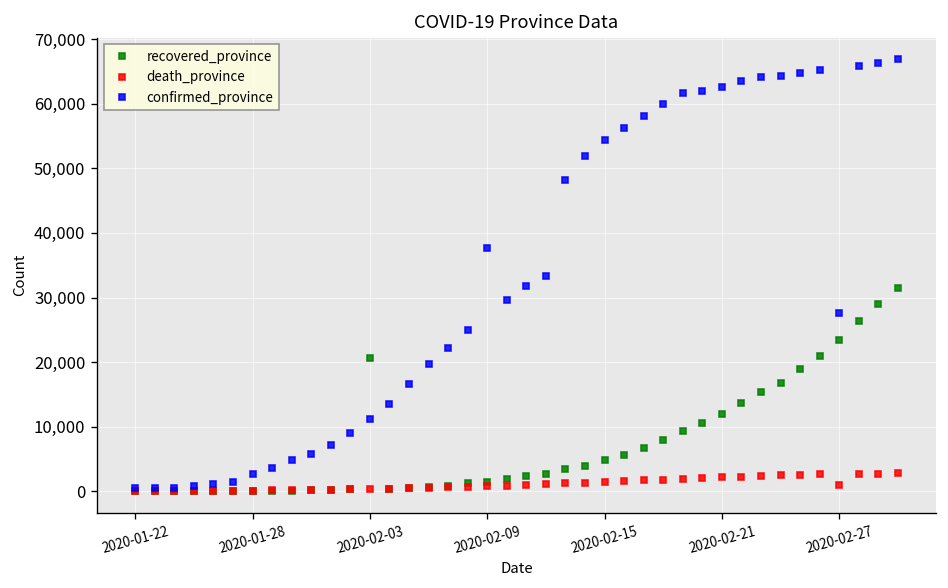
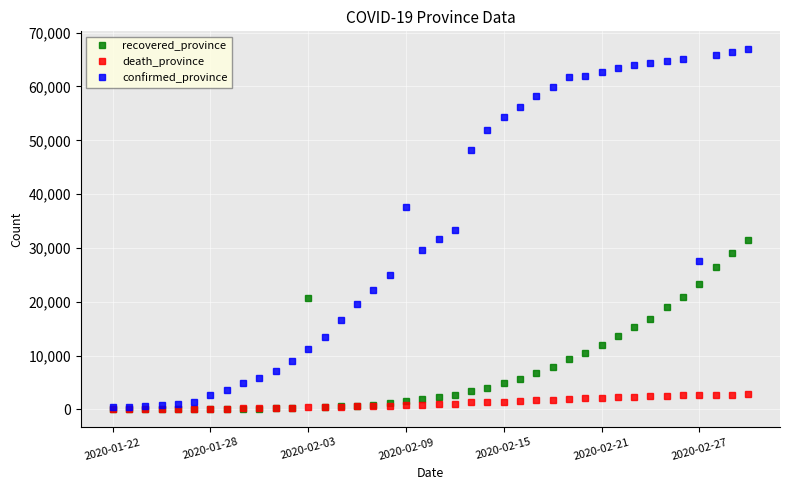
  {
    "recovered_province": {
      "2020-02-03": "21,000",
      "2020-02-09": "1,000",
      "2020-02-15": "5,000",
      "2020-02-21": "12,000",
      "2020-02-27": "23,000"
    },
    "death_province": {
      "2020-02-03": "0",
      "2020-02-09": "1,000",
      "2020-02-15": "1,000",
      "2020-02-21": "2,000",
-     "2020-02-27": "1,000"
+     "2020-02-27": "3,000"
    },
    "confirmed_province": {
      "2020-01-28": "3,000",
      "2020-02-03": "11,000",
      "2020-02-09": "38,000",
      "2020-02-15": "54,000",
      "2020-02-21": "63,000",
      "2020-02-27": "28,000"
    }
  }
